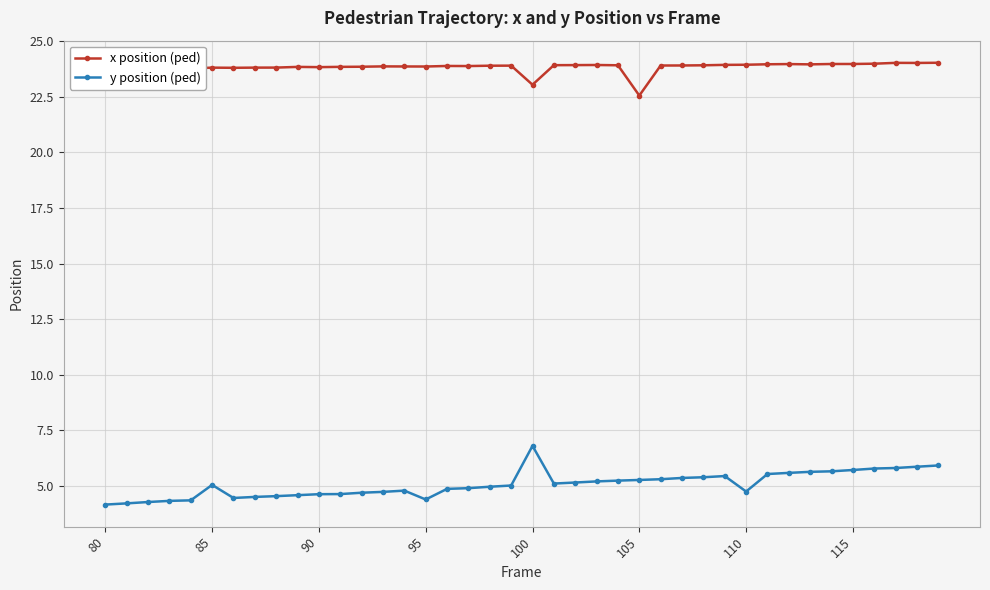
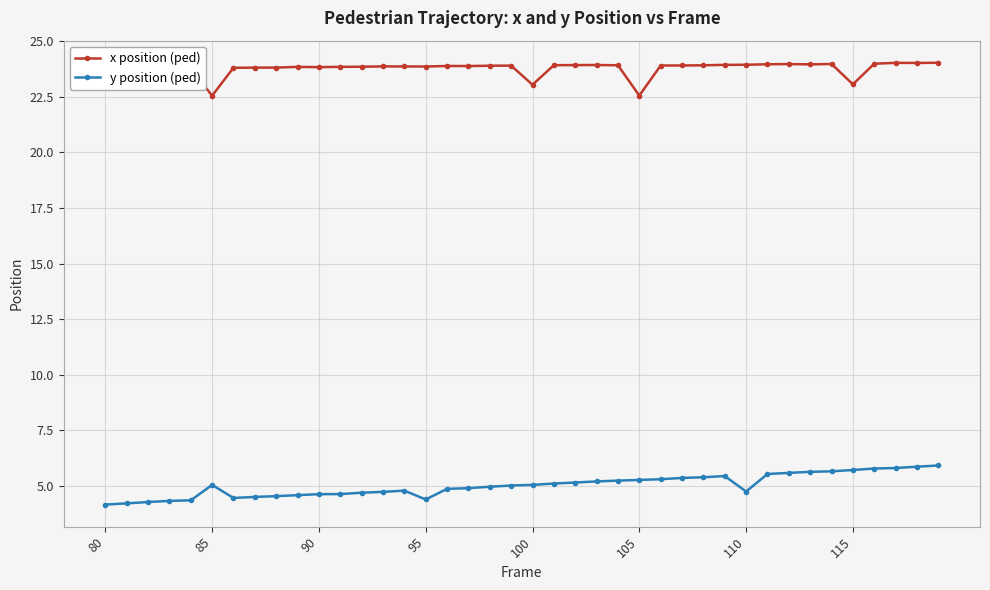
  {
    "x position (ped)": {
-     "85": 23.8,
+     "85": 22.5,
      "90": 23.8,
      "95": 23.8,
      "100": 23.0,
      "105": 22.5,
      "110": 23.9,
-     "115": 24.0
+     "115": 23.0
    },
    "y position (ped)": {
      "80": 4.2,
      "85": 5.1,
      "90": 4.6,
      "95": 4.4,
-     "100": 6.8,
+     "100": 5.1,
      "105": 5.3,
      "110": 4.8,
      "115": 5.7
    }
  }
